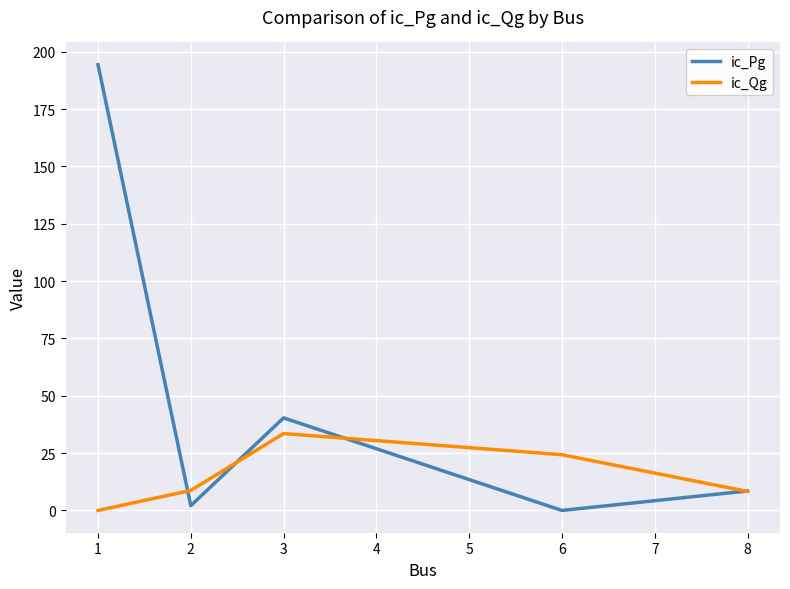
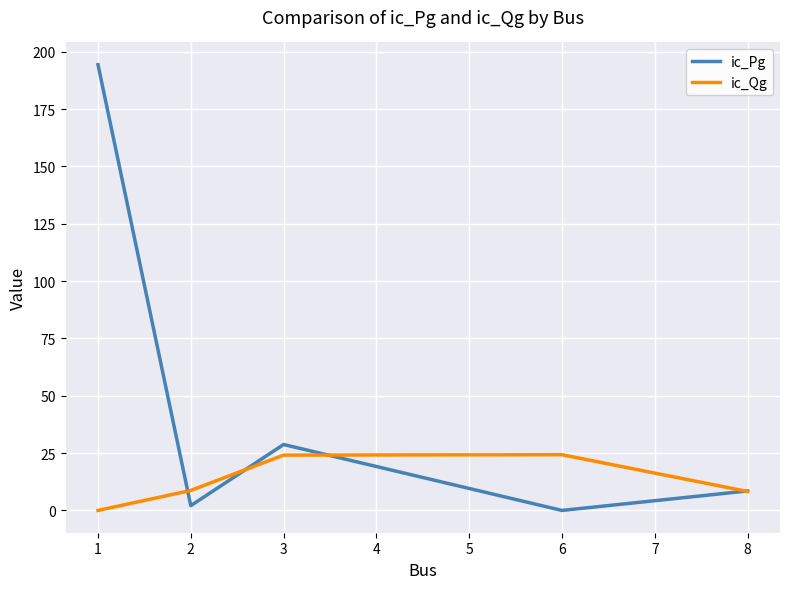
  {
    "ic_Pg": {
      "1": 194,
      "2": 2,
-     "3": 40,
+     "3": 29,
      "6": 0
    },
    "ic_Qg": {
      "1": 0,
      "2": 9,
-     "3": 34,
+     "3": 24,
      "6": 24
    }
  }
